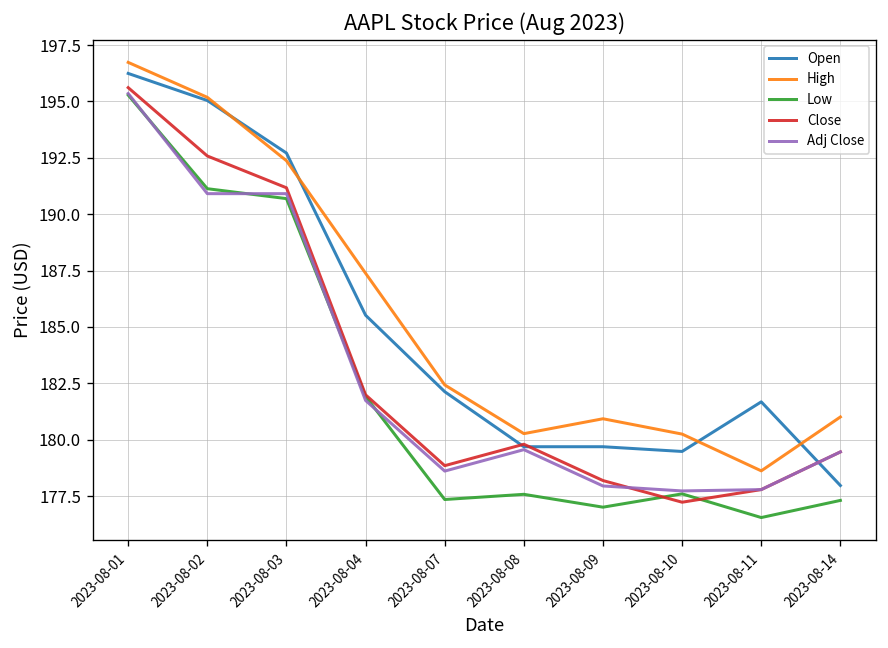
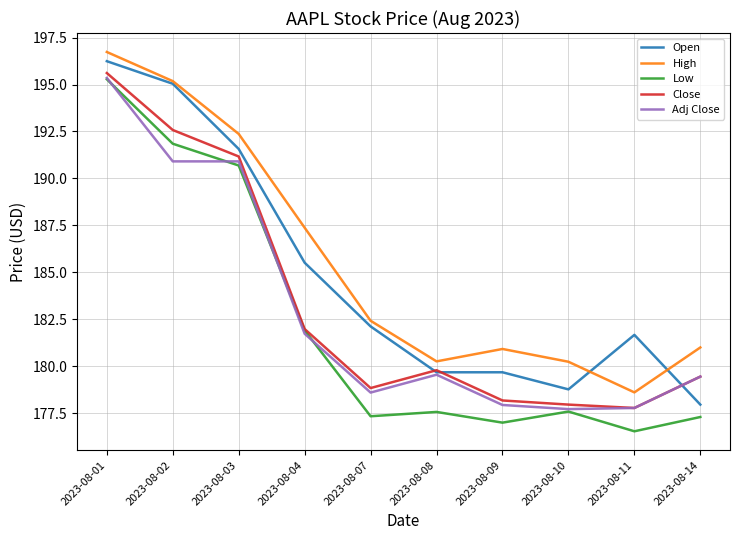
  {
    "Open": {
      "2023-08-01": 196.2,
      "2023-08-02": 195.0,
-     "2023-08-03": 192.7,
+     "2023-08-03": 191.6,
      "2023-08-04": 185.5,
      "2023-08-07": 182.1,
      "2023-08-09": 179.7,
-     "2023-08-10": 179.5,
+     "2023-08-10": 178.8,
      "2023-08-11": 181.7,
      "2023-08-14": 178.0
    },
    "High": {
      "2023-08-01": 196.7,
      "2023-08-02": 195.2,
      "2023-08-03": 192.4,
      "2023-08-04": 187.4,
      "2023-08-07": 182.4,
      "2023-08-08": 180.3,
      "2023-08-09": 180.9,
      "2023-08-10": 180.3,
      "2023-08-11": 178.6,
      "2023-08-14": 181.0
    },
    "Low": {
-     "2023-08-02": 191.1,
+     "2023-08-02": 191.9,
      "2023-08-03": 190.7,
      "2023-08-07": 177.4,
      "2023-08-08": 177.6,
      "2023-08-09": 177.0,
      "2023-08-11": 176.6,
      "2023-08-14": 177.3
    },
    "Close": {
      "2023-08-01": 195.6,
      "2023-08-02": 192.6,
      "2023-08-03": 191.2,
      "2023-08-07": 178.9,
      "2023-08-09": 178.2,
-     "2023-08-10": 177.2
+     "2023-08-10": 178.0
    },
    "Adj Close": {
      "2023-08-02": 190.9,
      "2023-08-03": 190.9,
      "2023-08-04": 181.7,
      "2023-08-07": 178.6,
      "2023-08-09": 178.0
    }
  }
